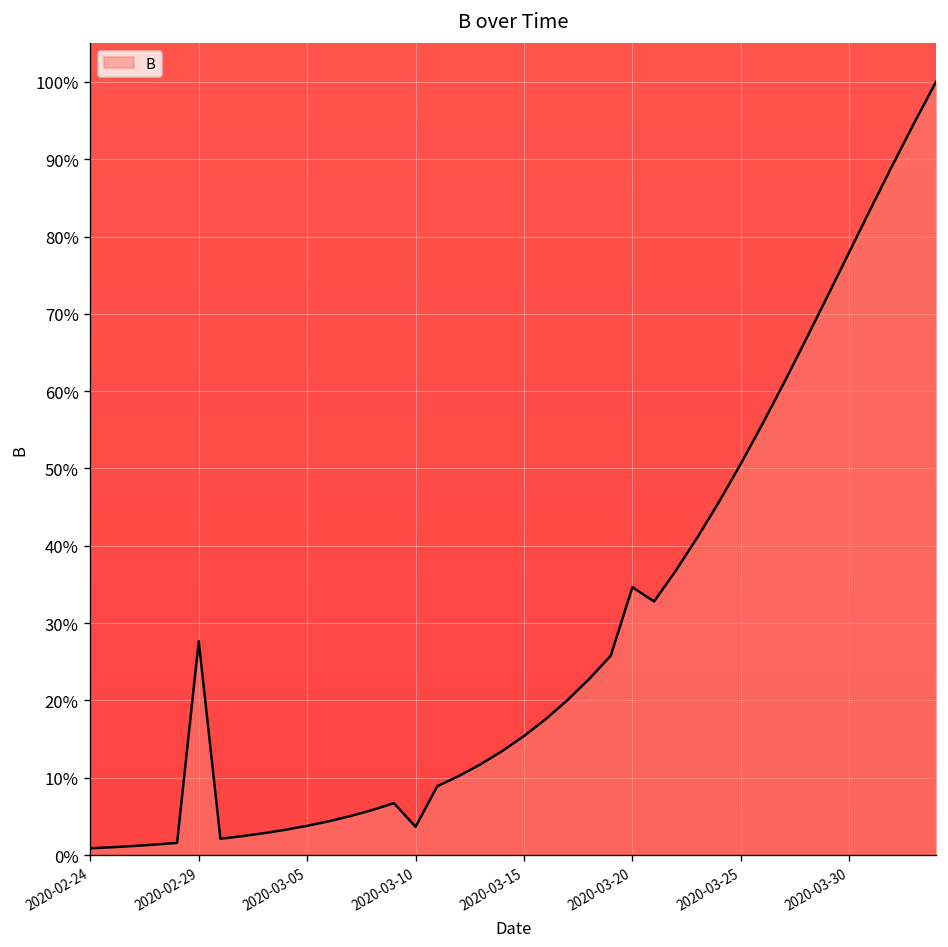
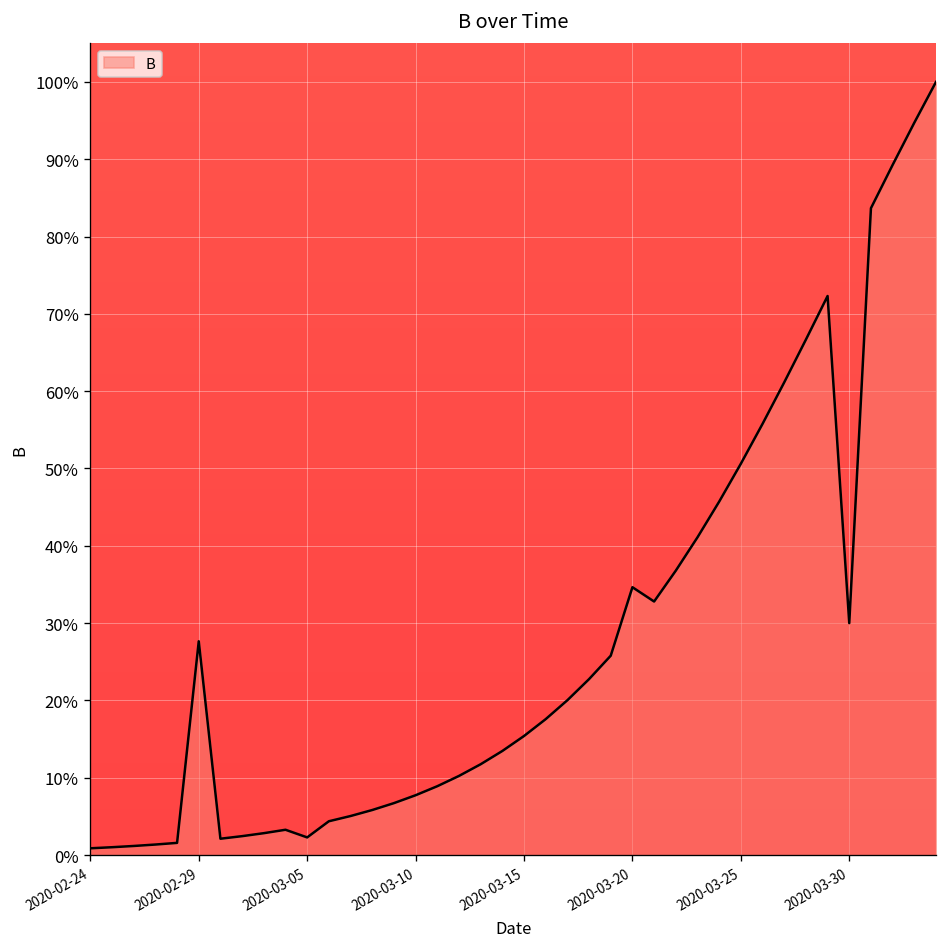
  {
    "2020-02-24": "1%",
    "2020-02-29": "28%",
-   "2020-03-05": "4%",
-   "2020-03-10": "4%",
+   "2020-03-05": "2%",
+   "2020-03-10": "8%",
    "2020-03-15": "15%",
    "2020-03-20": "35%",
    "2020-03-25": "51%",
-   "2020-03-30": "78%"
+   "2020-03-30": "30%"
  }
